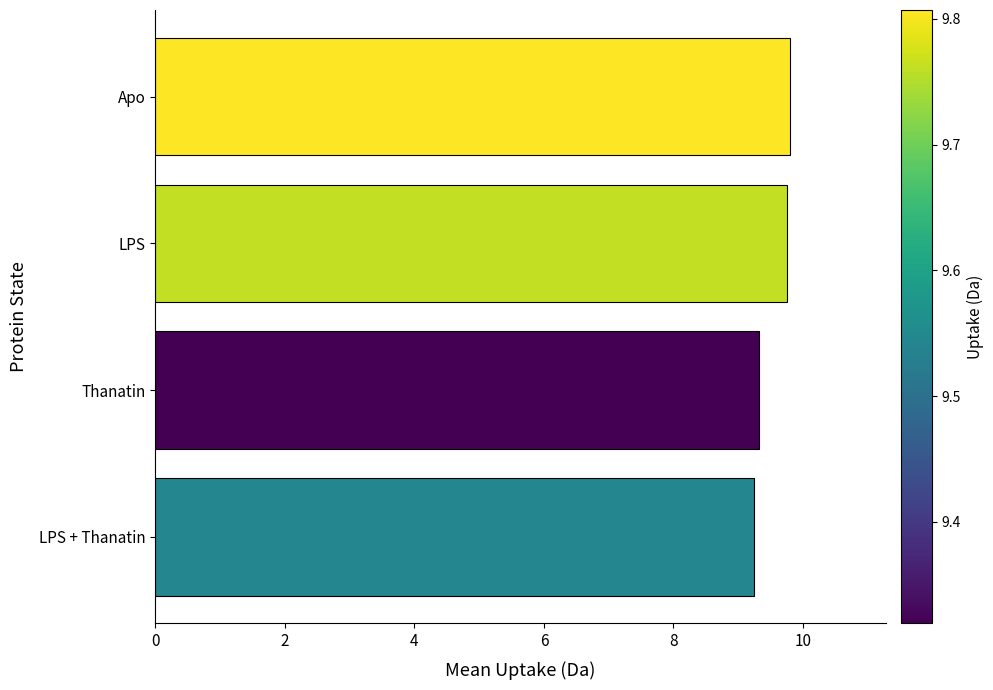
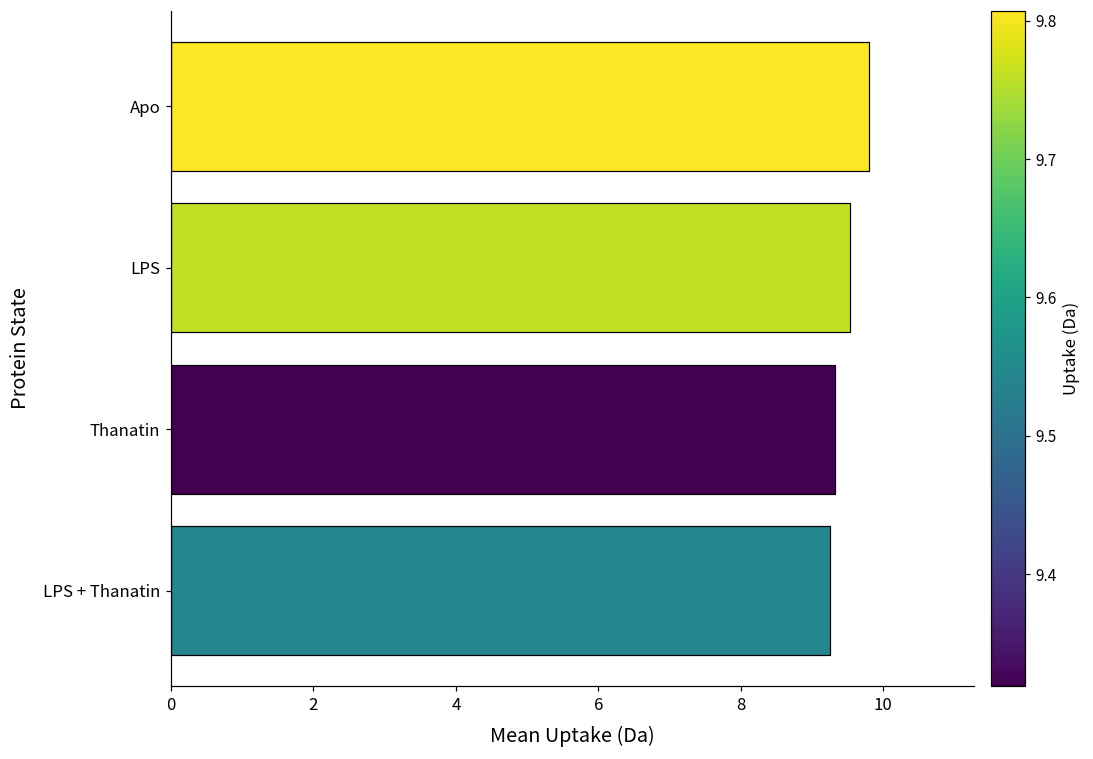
  {
    "Apo": 9.8,
-   "LPS": 9.8,
+   "LPS": 9.5,
    "Thanatin": 9.3,
    "LPS + Thanatin": 9.3
  }
